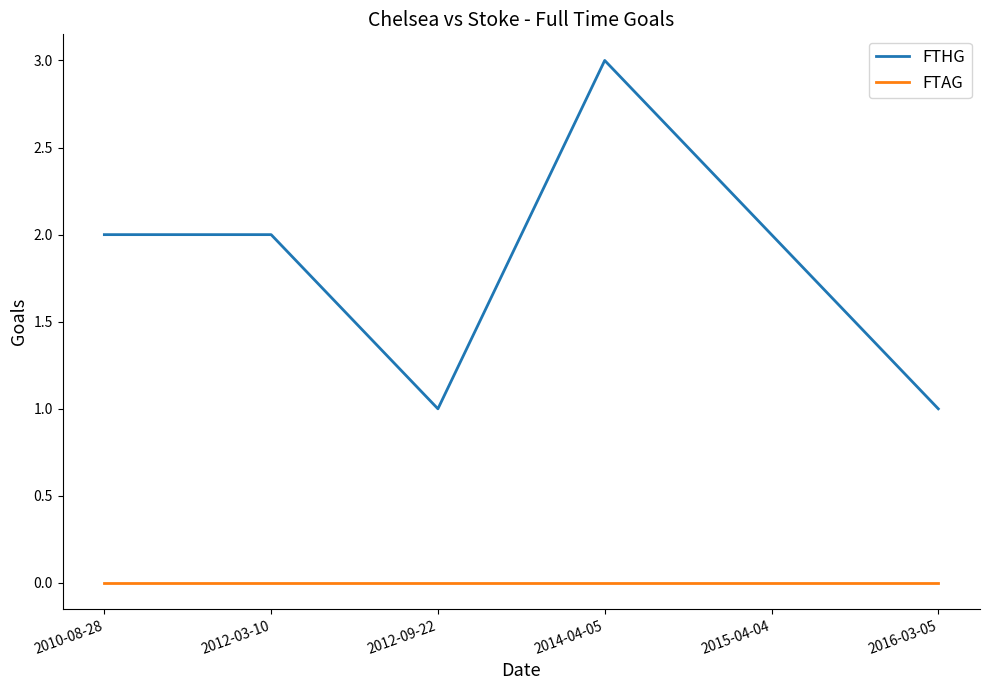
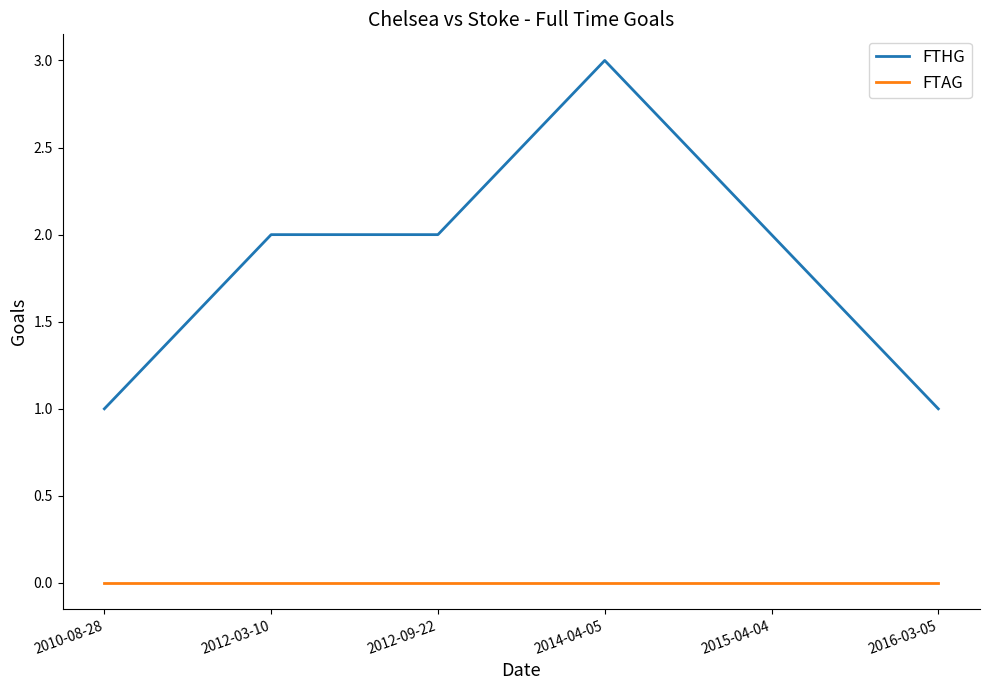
  {
    "FTHG": {
-     "2010-08-28": 2,
+     "2010-08-28": 1,
      "2012-03-10": 2,
-     "2012-09-22": 1,
+     "2012-09-22": 2,
      "2014-04-05": 3,
      "2015-04-04": 2,
      "2016-03-05": 1
    },
    "FTAG": {
      "2010-08-28": 0,
      "2012-03-10": 0,
      "2012-09-22": 0,
      "2014-04-05": 0,
      "2015-04-04": 0,
      "2016-03-05": 0
    }
  }
